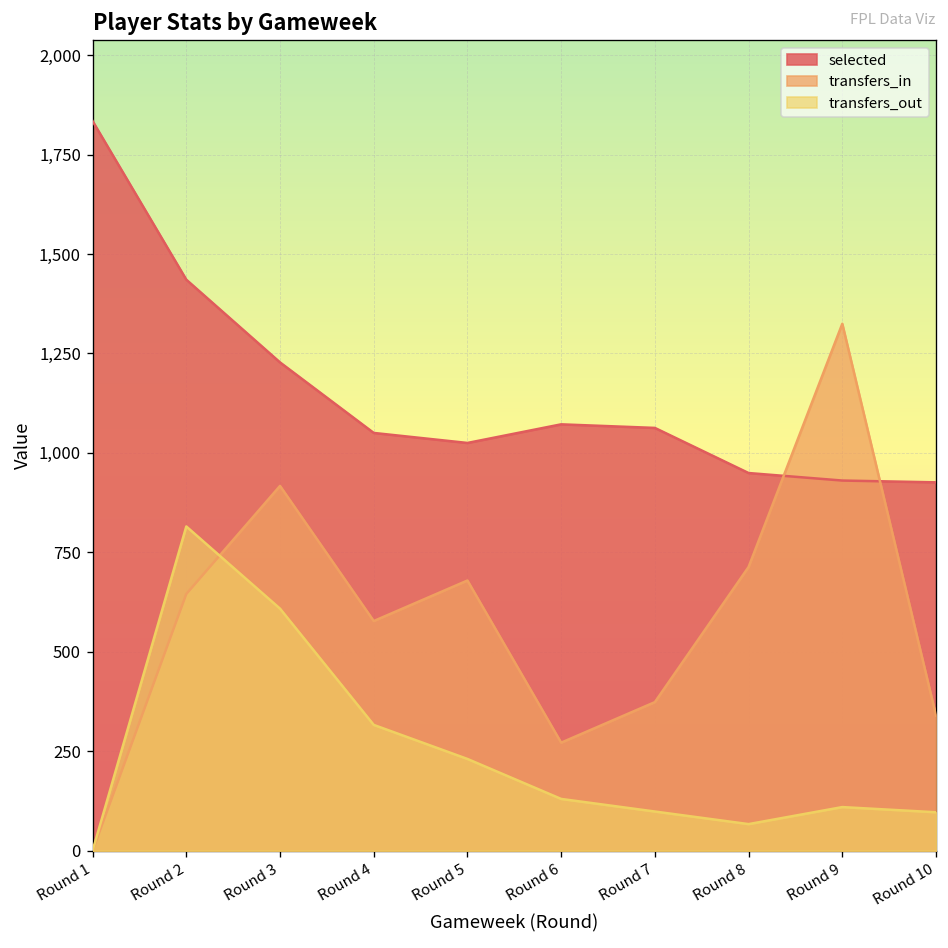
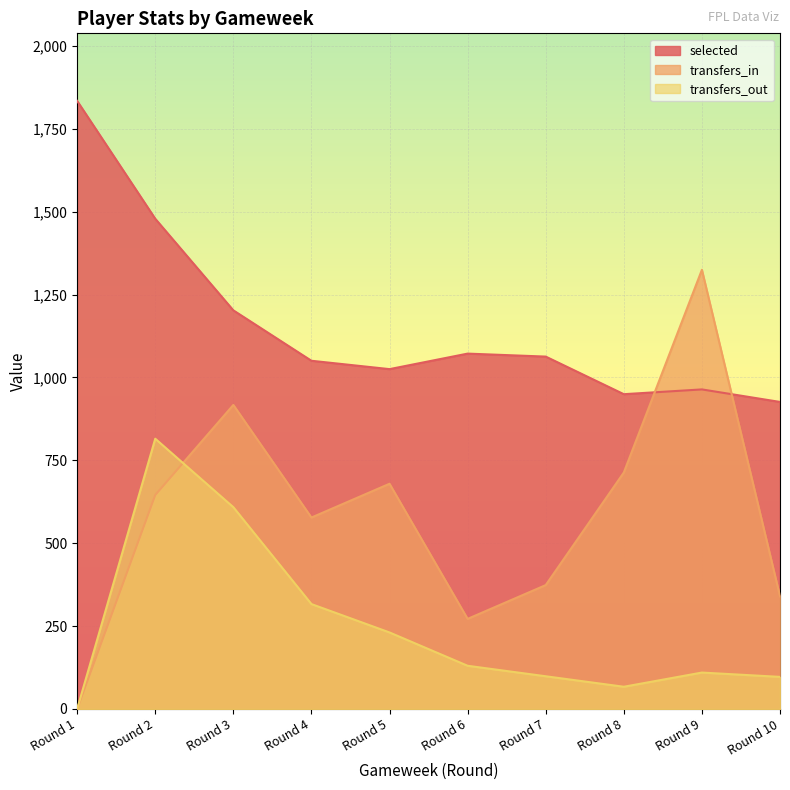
  {
    "selected": {
      "Round 1": "1,830",
-     "Round 2": "1,440",
-     "Round 3": "1,230",
+     "Round 2": "1,480",
+     "Round 3": "1,200",
      "Round 4": "1,050",
      "Round 5": "1,030",
      "Round 6": "1,070",
      "Round 7": "1,060",
      "Round 8": "950",
-     "Round 9": "930",
+     "Round 9": "960",
      "Round 10": "930"
    }
  }
